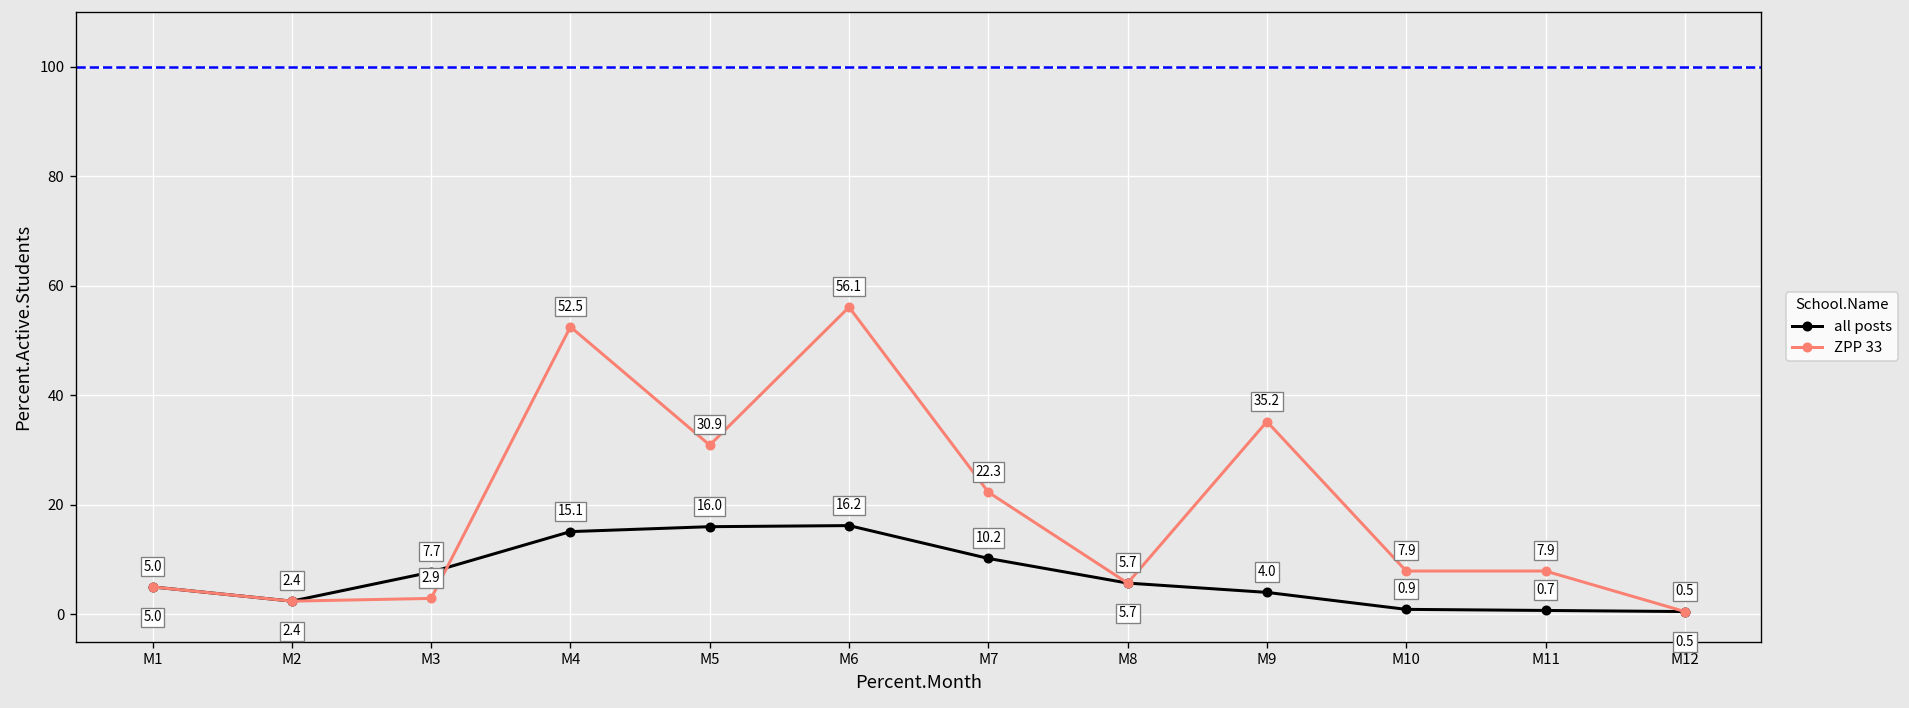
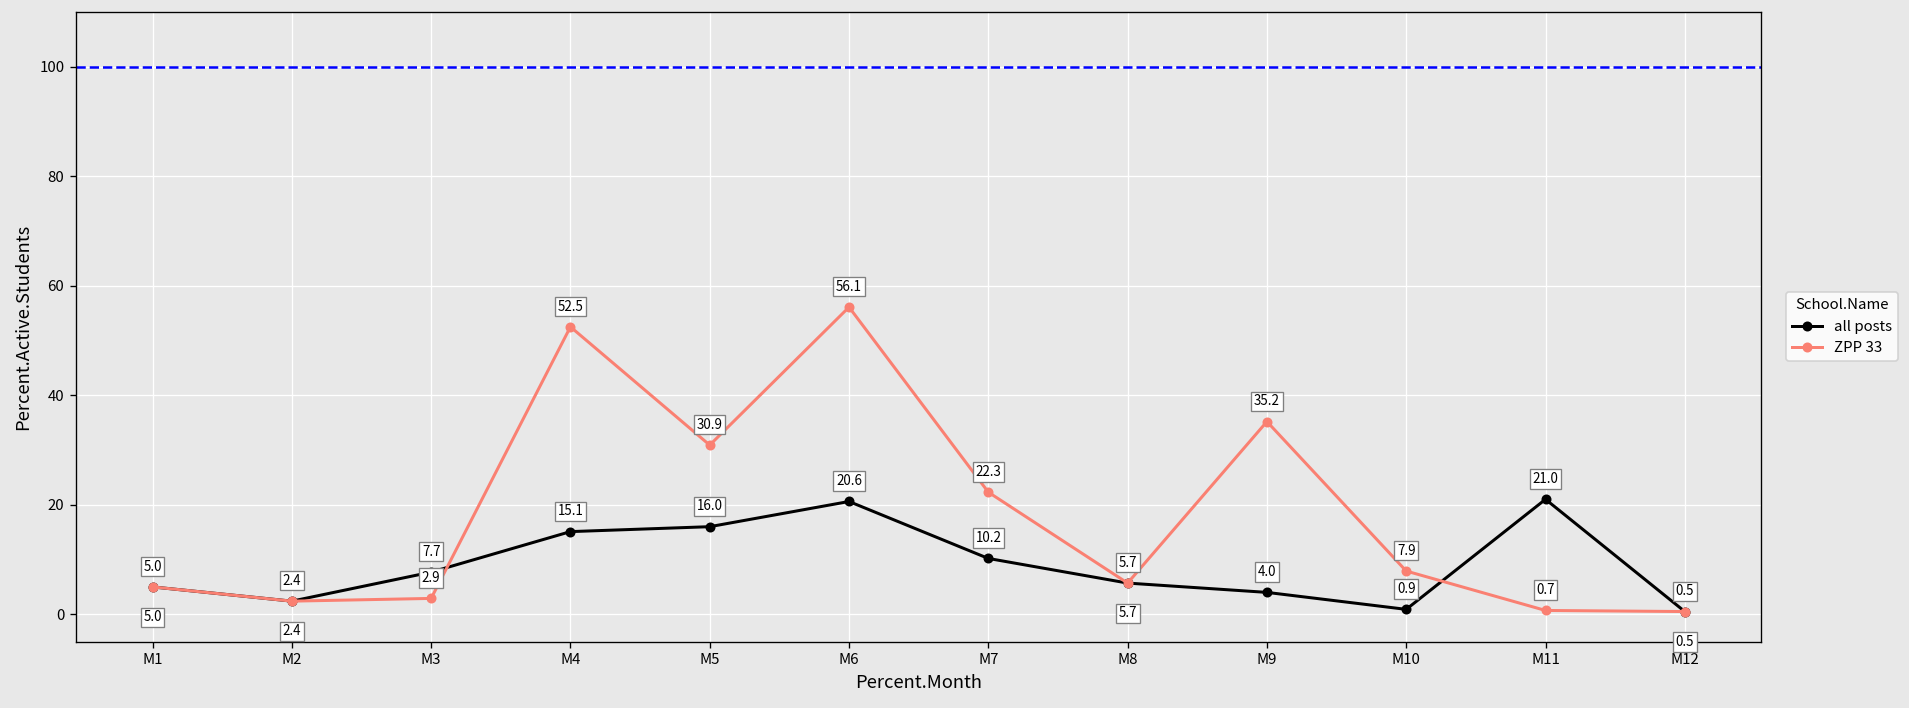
  {
    "all posts": {
-     "M6": 16.2,
-     "M11": 0.7
+     "M6": 20.6,
+     "M11": 21.0
    },
    "ZPP 33": {
-     "M11": 7.9
+     "M11": 0.7
    }
  }
